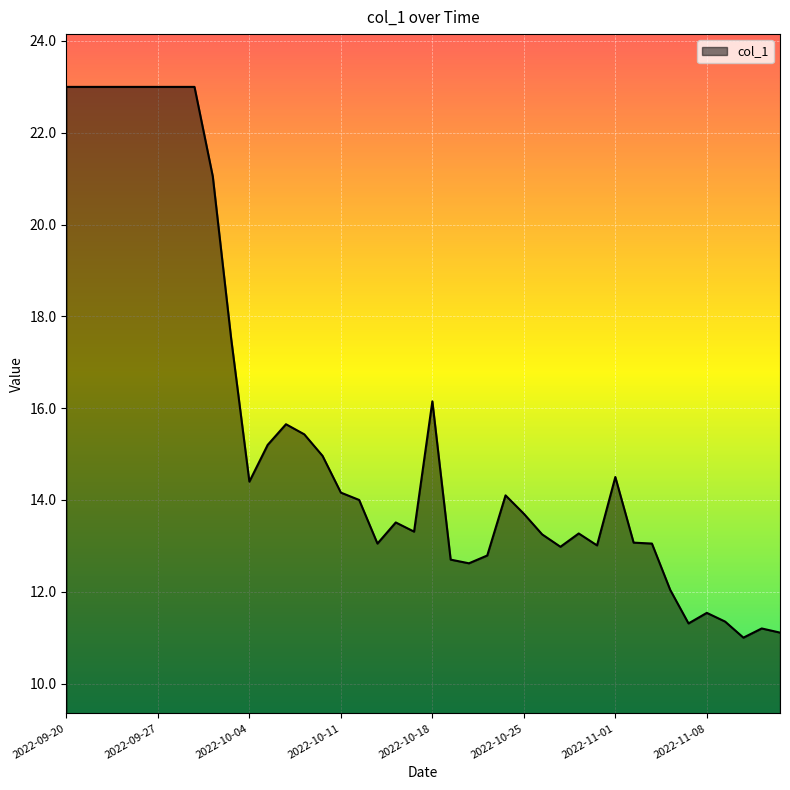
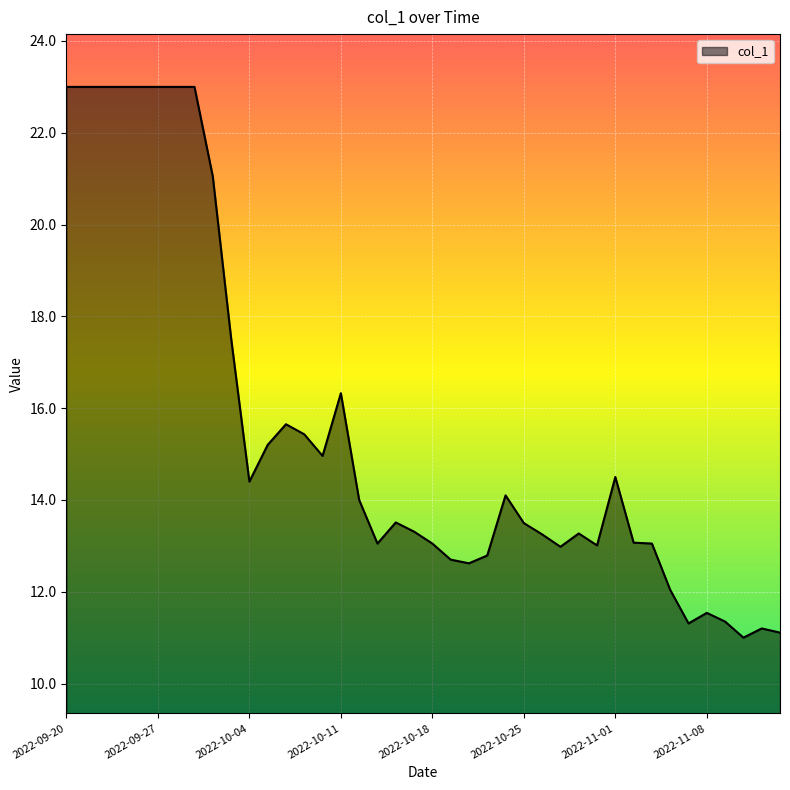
  {
    "2022-09-20": 23.0,
    "2022-09-27": 23.0,
    "2022-10-04": 14.4,
-   "2022-10-11": 14.2,
-   "2022-10-18": 16.1,
-   "2022-10-25": 13.7,
+   "2022-10-11": 16.3,
+   "2022-10-18": 13.1,
+   "2022-10-25": 13.5,
    "2022-11-01": 14.5,
    "2022-11-08": 11.5
  }
